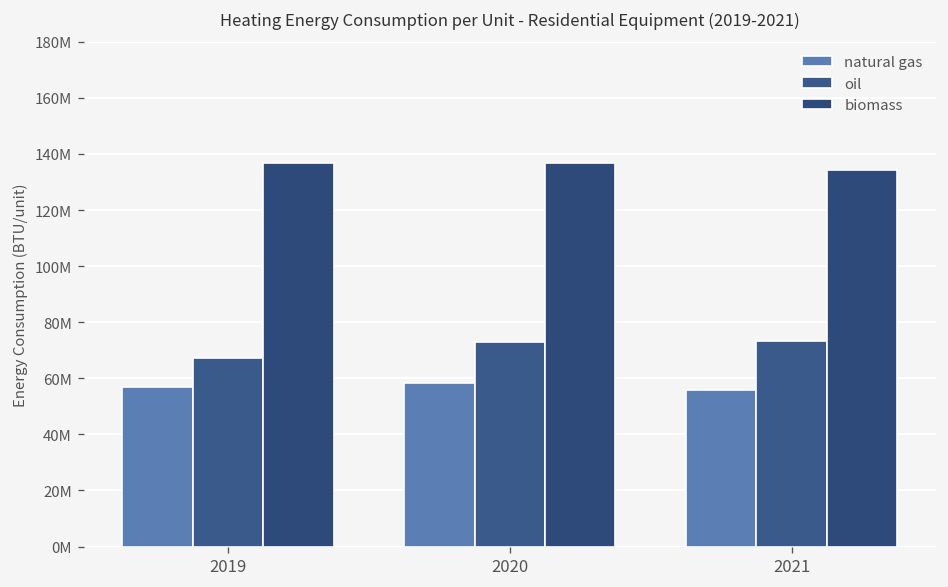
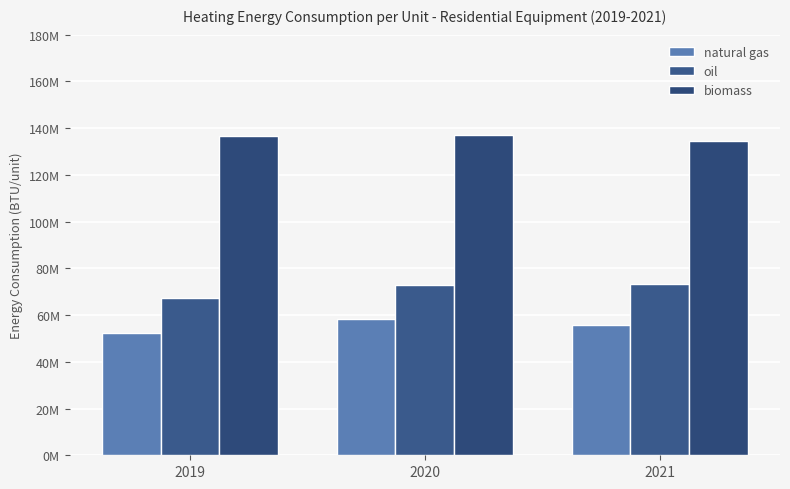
  {
    "natural gas": {
-     "2019": 57000000,
+     "2019": 52000000,
      "2020": 58000000,
      "2021": 56000000
    }
  }
